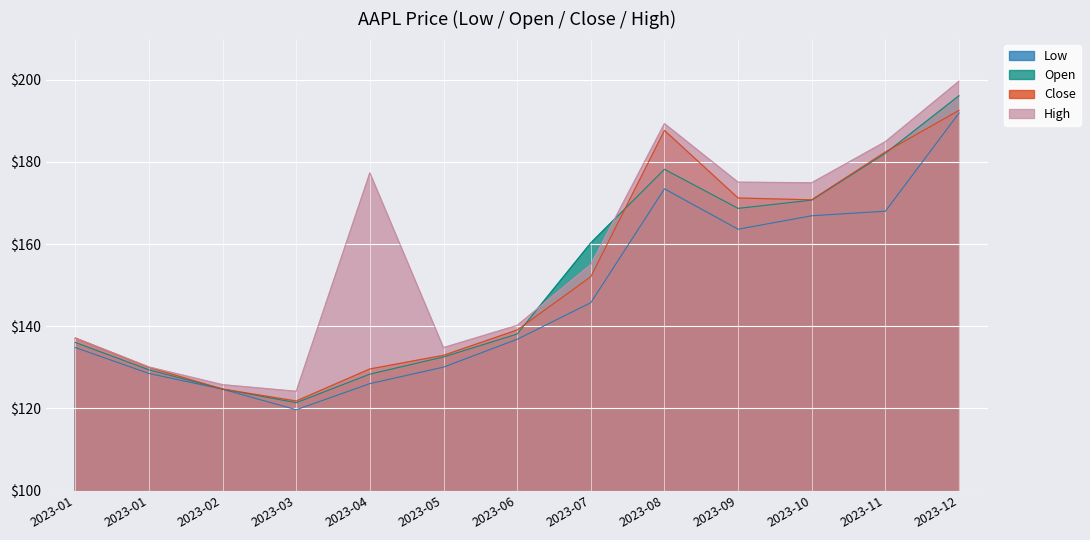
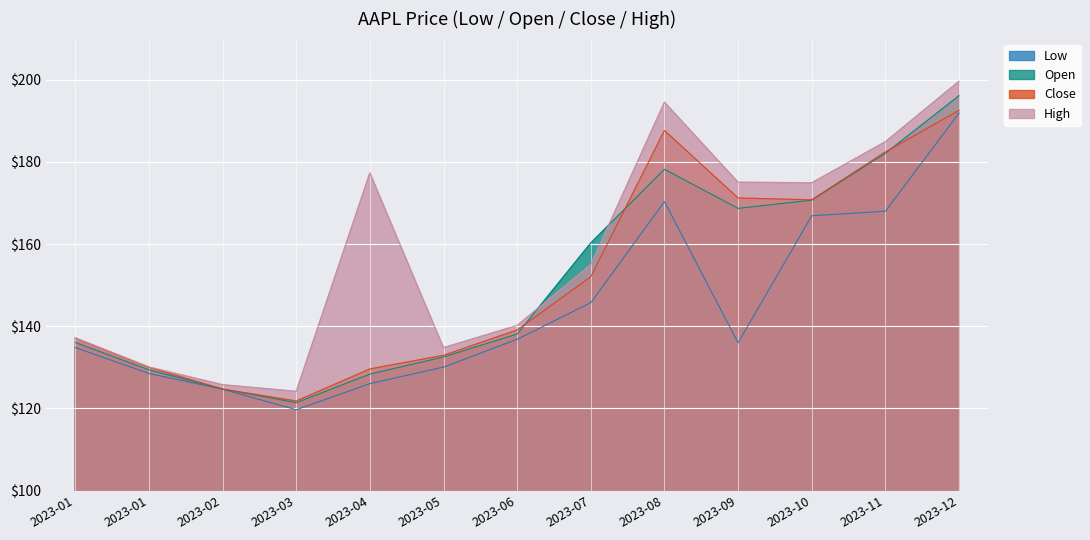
  {
    "Low": {
      "2023-03": "$120",
      "2023-04": "$126",
      "2023-05": "$130",
      "2023-06": "$137",
      "2023-07": "$146",
-     "2023-08": "$173",
-     "2023-09": "$164",
+     "2023-08": "$170",
+     "2023-09": "$136",
      "2023-10": "$167",
      "2023-11": "$168",
      "2023-12": "$192"
    },
    "Open": {
      "2023-04": "$128",
      "2023-06": "$138",
      "2023-07": "$160",
      "2023-08": "$178",
      "2023-09": "$169",
      "2023-12": "$196"
    },
    "Close": {
      "2023-04": "$130",
      "2023-06": "$139",
      "2023-07": "$152",
      "2023-08": "$188",
      "2023-09": "$171",
      "2023-12": "$193"
    },
    "High": {
      "2023-02": "$126",
      "2023-03": "$124",
      "2023-04": "$177",
      "2023-05": "$135",
      "2023-06": "$140",
      "2023-07": "$155",
-     "2023-08": "$189",
+     "2023-08": "$195",
      "2023-09": "$175",
      "2023-10": "$175",
      "2023-11": "$185",
      "2023-12": "$200"
    }
  }
